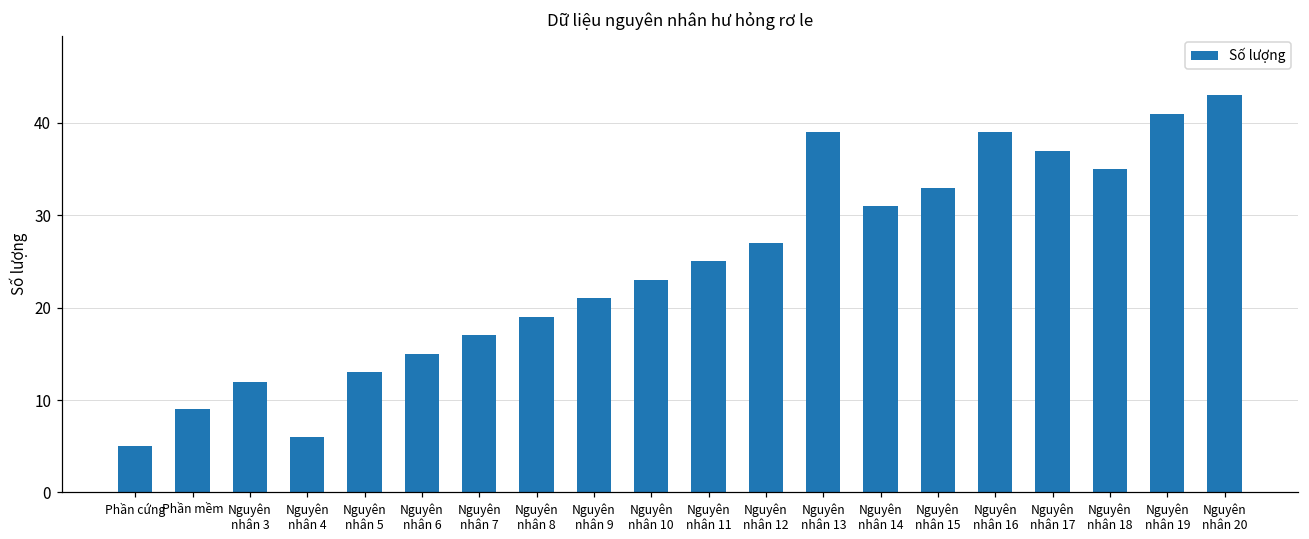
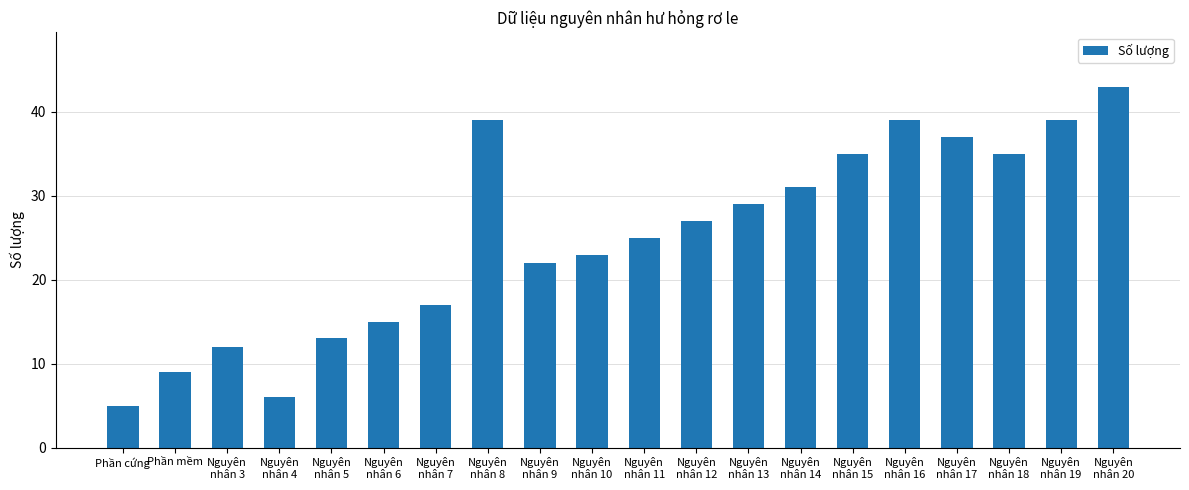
  {
    "Phần cứng": 5,
    "Phần mềm": 9,
    "Nguyên nhân 3": 12,
    "Nguyên nhân 4": 6,
    "Nguyên nhân 5": 13,
    "Nguyên nhân 6": 15,
    "Nguyên nhân 7": 17,
-   "Nguyên nhân 8": 19,
-   "Nguyên nhân 9": 21,
+   "Nguyên nhân 8": 39,
+   "Nguyên nhân 9": 22,
    "Nguyên nhân 10": 23,
    "Nguyên nhân 11": 25,
    "Nguyên nhân 12": 27,
-   "Nguyên nhân 13": 39,
+   "Nguyên nhân 13": 29,
    "Nguyên nhân 14": 31,
-   "Nguyên nhân 15": 33,
+   "Nguyên nhân 15": 35,
    "Nguyên nhân 16": 39,
    "Nguyên nhân 17": 37,
    "Nguyên nhân 18": 35,
-   "Nguyên nhân 19": 41,
+   "Nguyên nhân 19": 39,
    "Nguyên nhân 20": 43
  }
